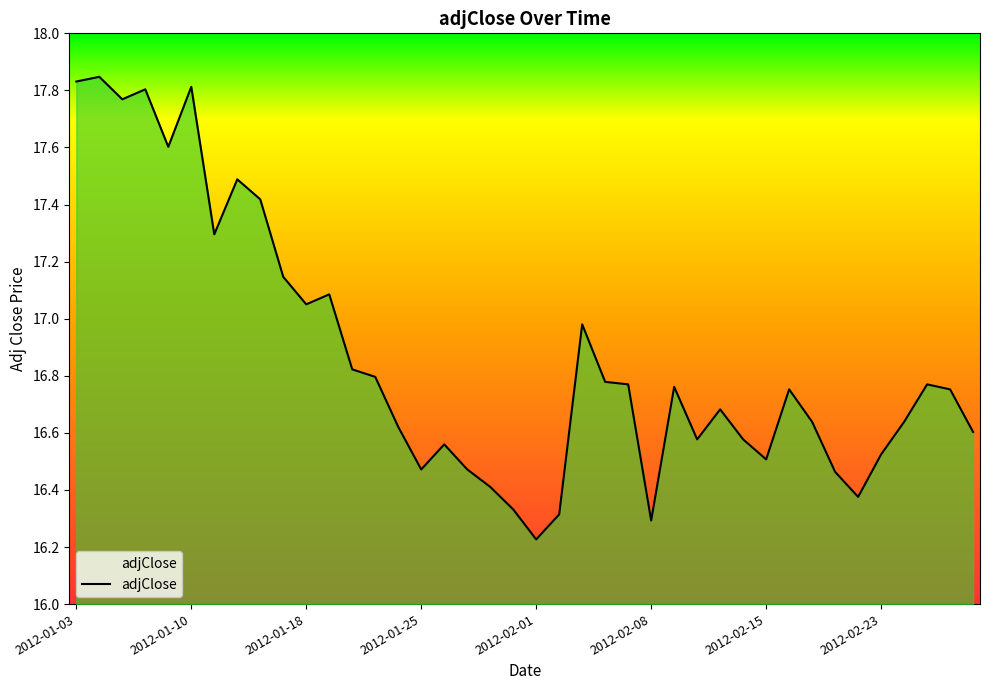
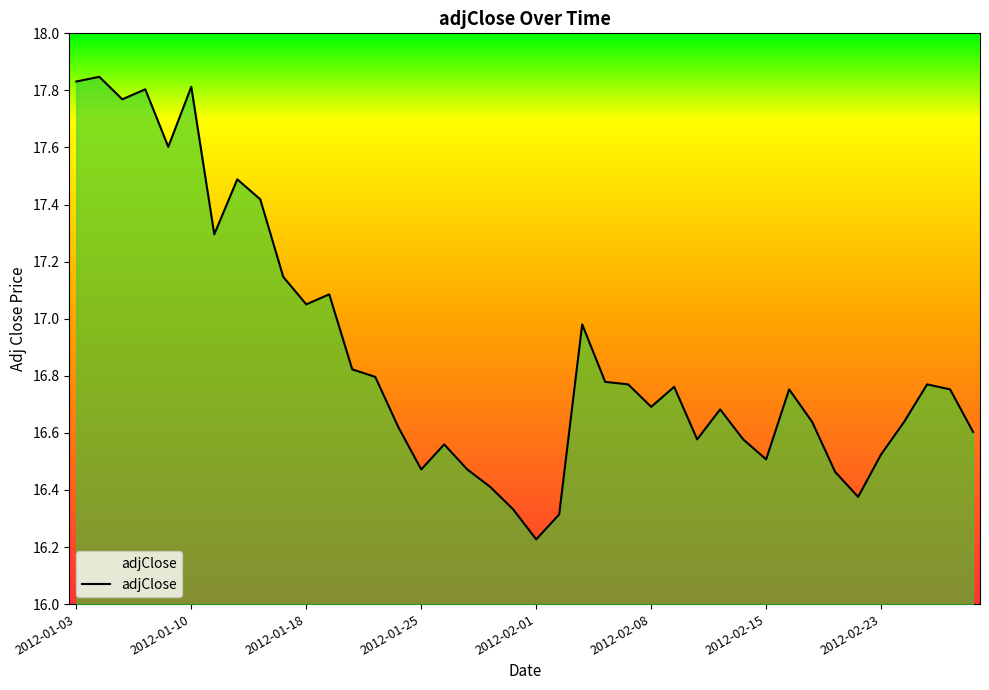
  {
    "2012-01-03": 17.83,
    "2012-01-10": 17.81,
    "2012-01-18": 17.05,
    "2012-01-25": 16.47,
    "2012-02-01": 16.23,
-   "2012-02-08": 16.29,
+   "2012-02-08": 16.69,
    "2012-02-15": 16.51,
    "2012-02-23": 16.52
  }
